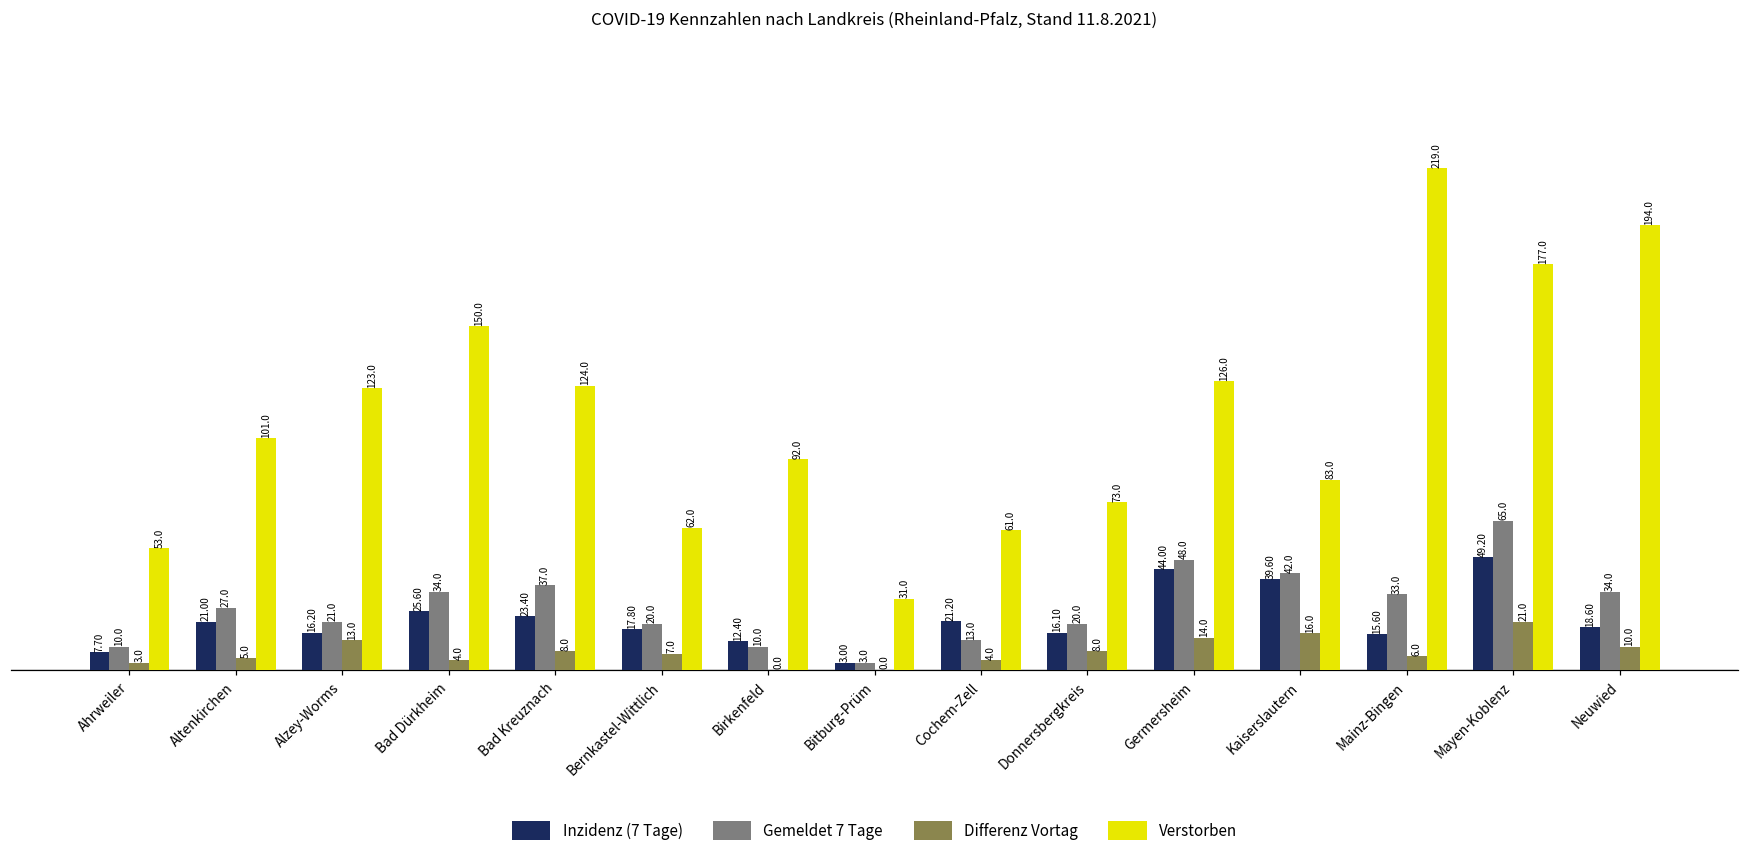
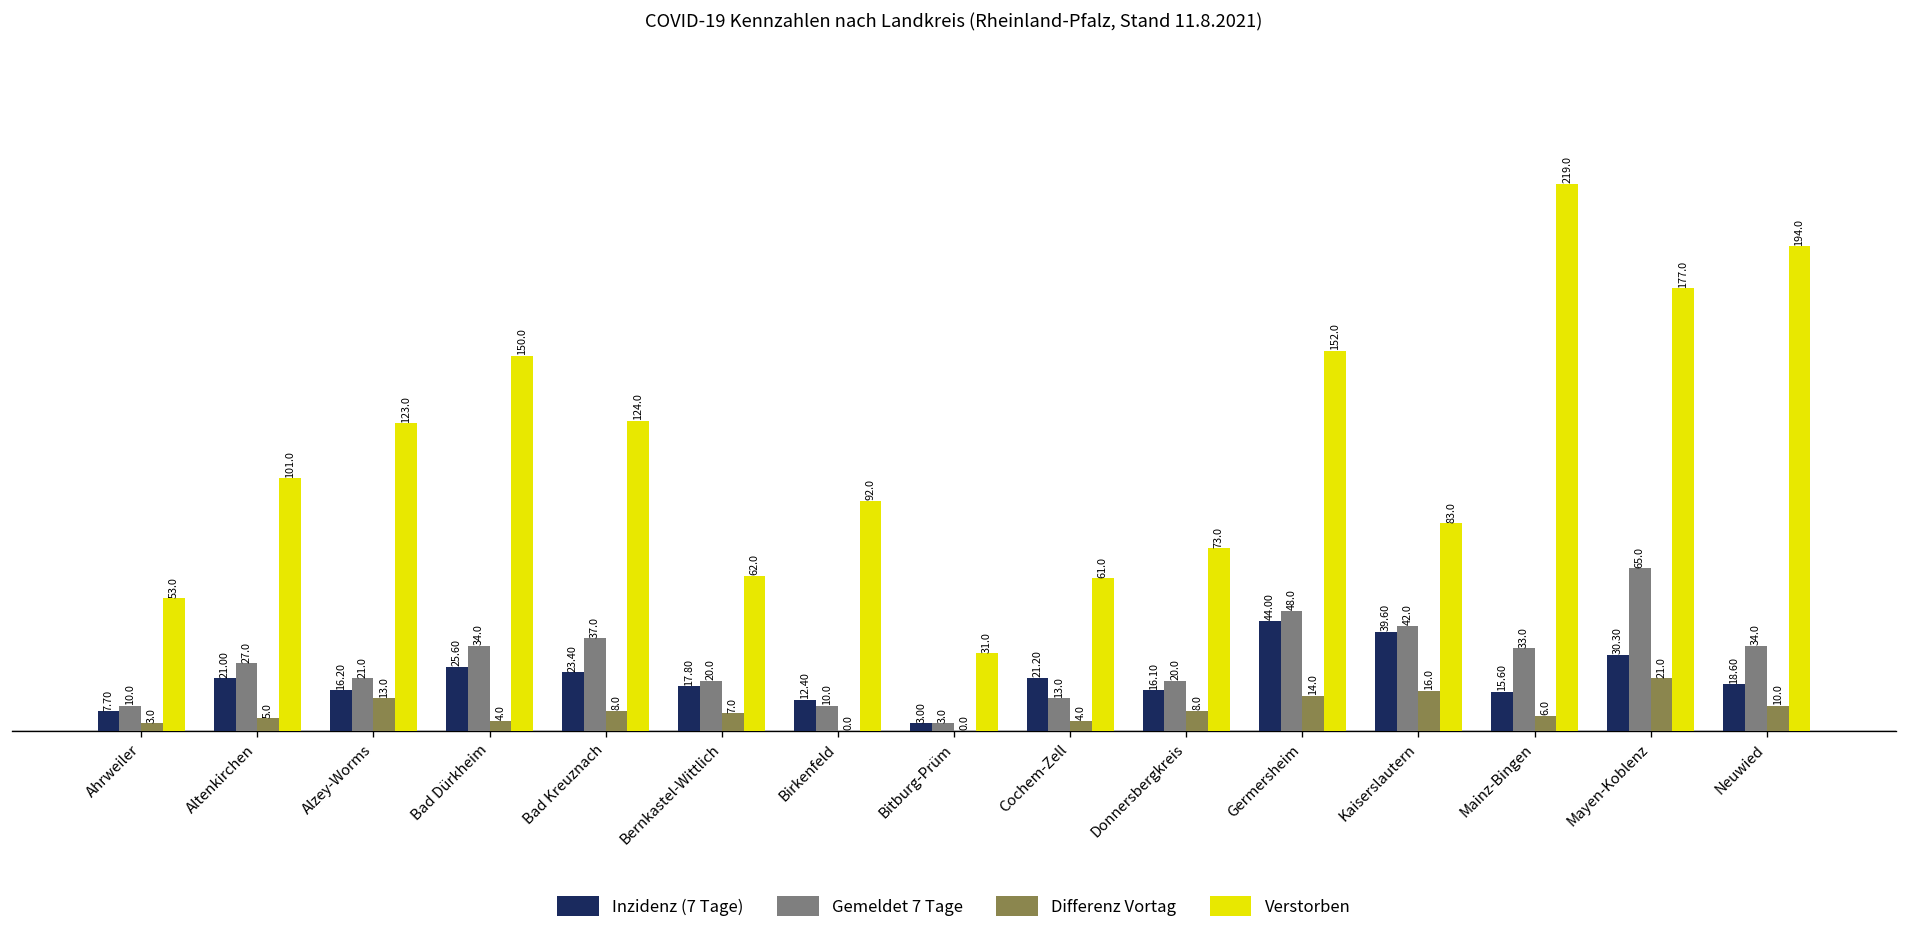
  {
    "Inzidenz (7 Tage)": {
      "Ahrweiler": 7.70,
      "Altenkirchen": 21.00,
      "Alzey-Worms": 16.20,
      "Bad Dürkheim": 25.60,
      "Bad Kreuznach": 23.40,
      "Bernkastel-Wittlich": 17.80,
      "Birkenfeld": 12.40,
      "Bitburg-Prüm": 3.00,
      "Cochem-Zell": 21.20,
      "Donnersbergkreis": 16.10,
      "Germersheim": 44.00,
      "Kaiserslautern": 39.60,
      "Mainz-Bingen": 15.60,
-     "Mayen-Koblenz": 49.20,
+     "Mayen-Koblenz": 30.30,
      "Neuwied": 18.60
    },
    "Verstorben": {
      "Ahrweiler": 53.0,
      "Altenkirchen": 101.0,
      "Alzey-Worms": 123.0,
      "Bad Dürkheim": 150.0,
      "Bad Kreuznach": 124.0,
      "Bernkastel-Wittlich": 62.0,
      "Birkenfeld": 92.0,
      "Bitburg-Prüm": 31.0,
      "Cochem-Zell": 61.0,
      "Donnersbergkreis": 73.0,
-     "Germersheim": 126.0,
+     "Germersheim": 152.0,
      "Kaiserslautern": 83.0,
      "Mainz-Bingen": 219.0,
      "Mayen-Koblenz": 177.0,
      "Neuwied": 194.0
    }
  }
